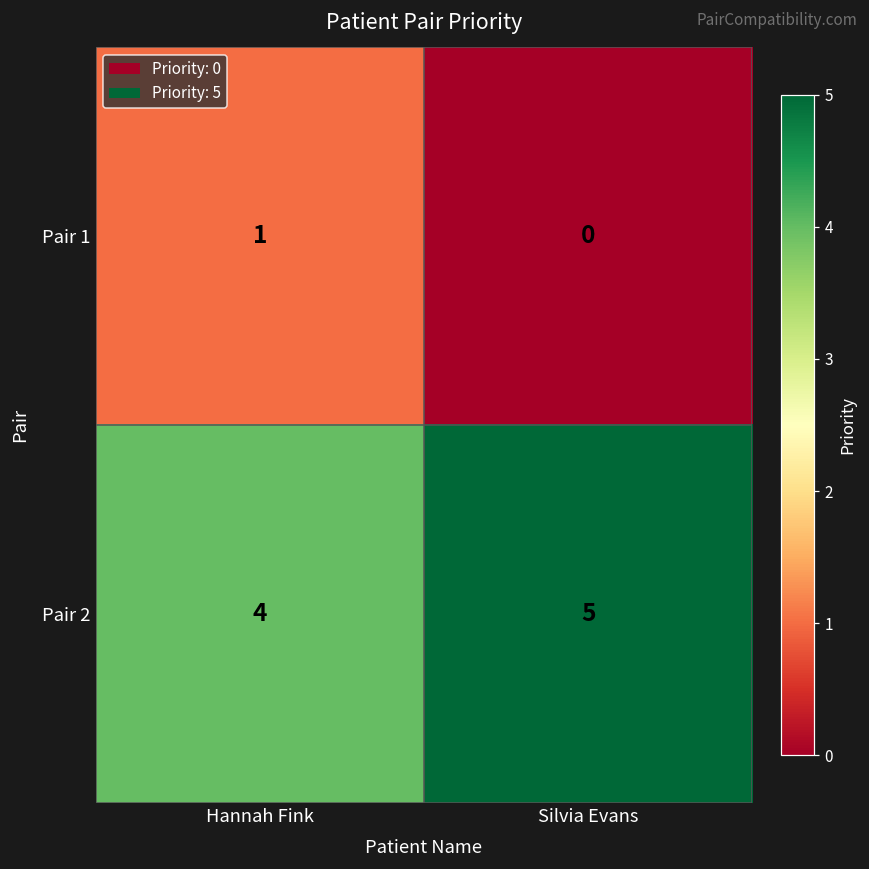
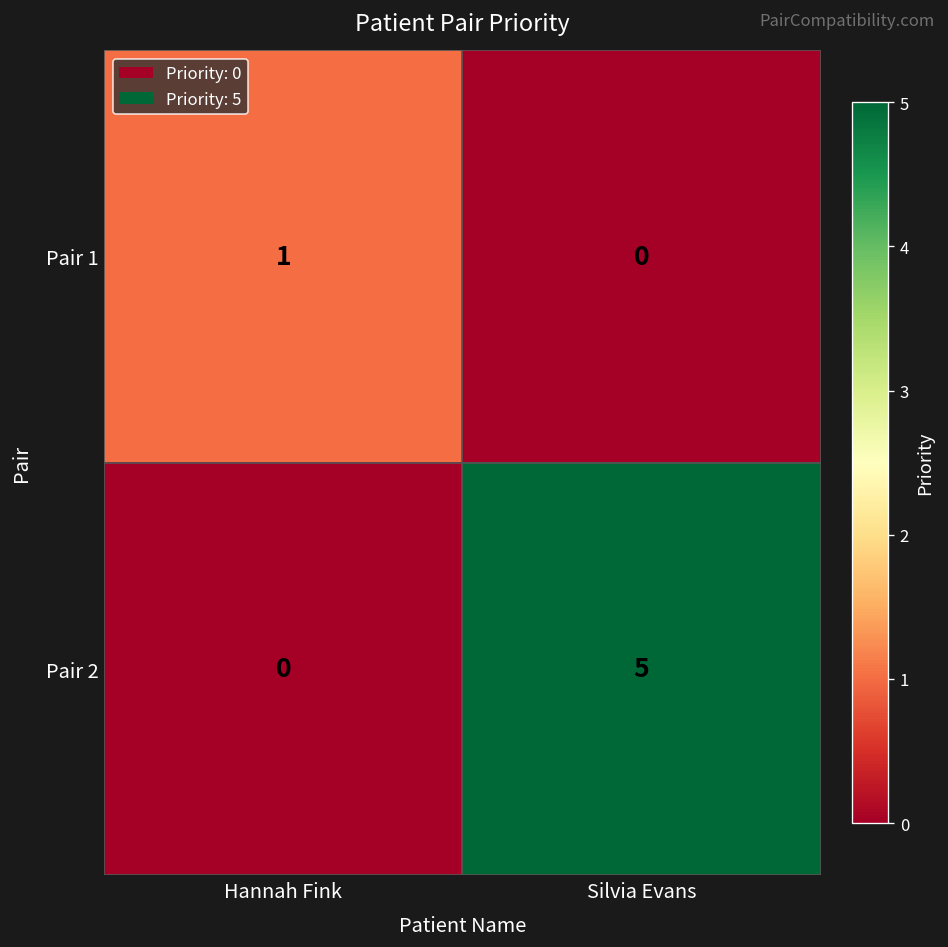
  {
    "Pair 1": {
      "Hannah Fink": 1,
      "Silvia Evans": 0
    },
    "Pair 2": {
-     "Hannah Fink": 4,
+     "Hannah Fink": 0,
      "Silvia Evans": 5
    }
  }
